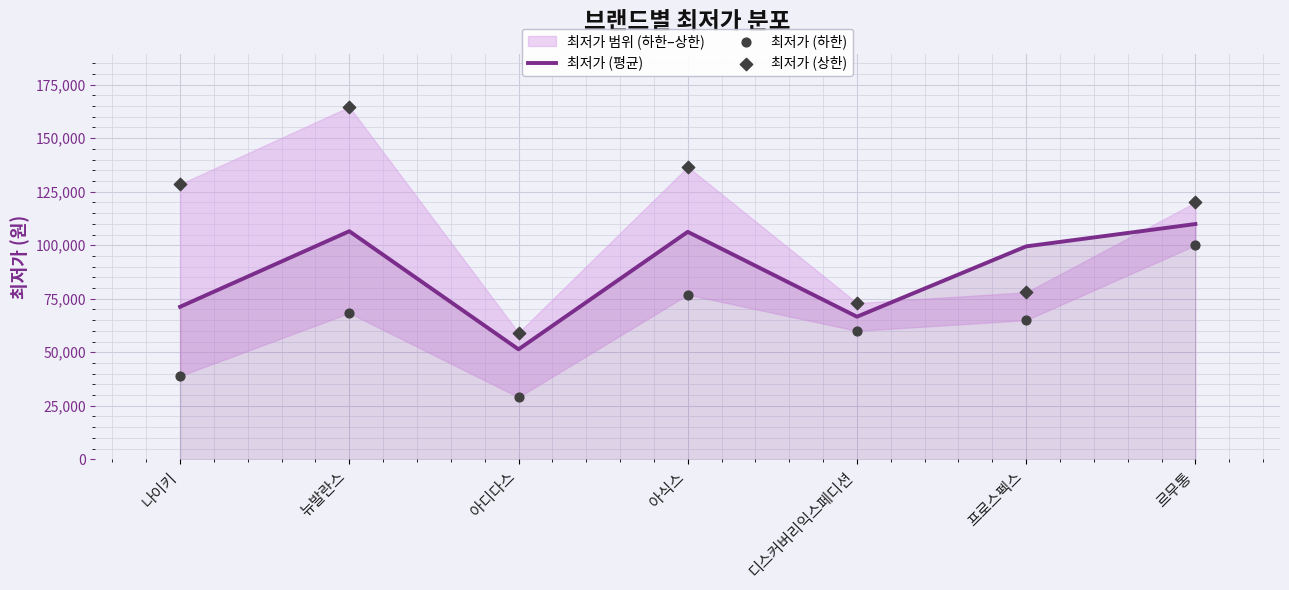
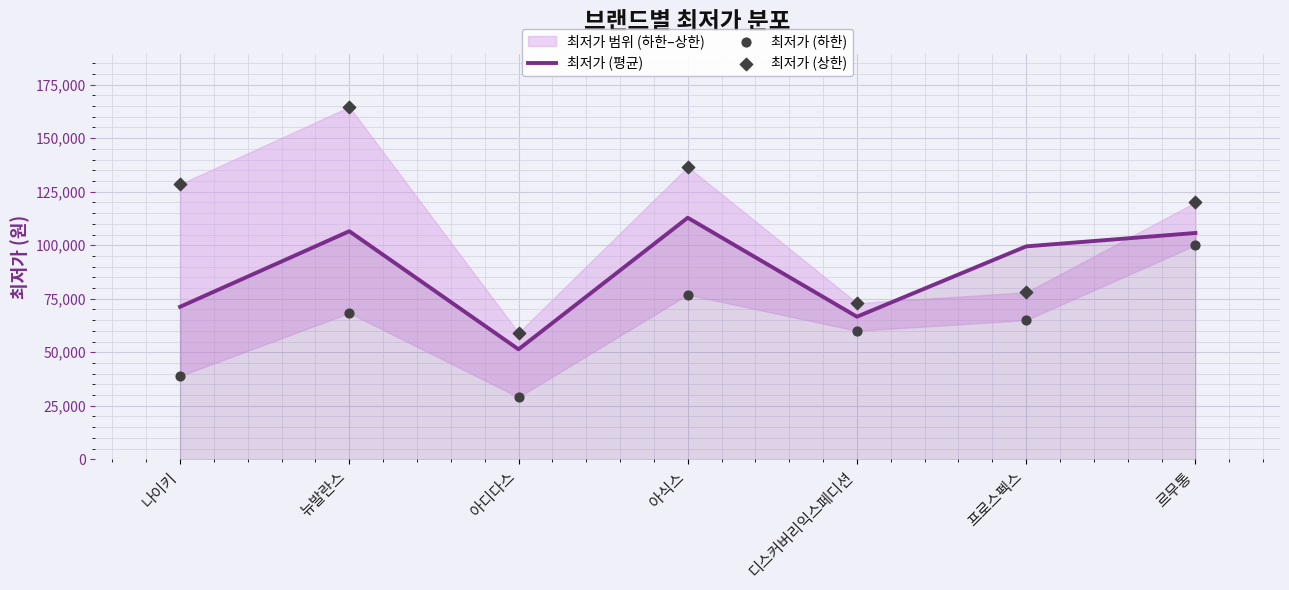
  {
    "최저가 (평균)": {
      "나이키": "71,000",
      "뉴발란스": "107,000",
      "아디다스": "51,000",
-     "아식스": "106,000",
+     "아식스": "113,000",
      "디스커버리익스페디션": "67,000",
      "프로스펙스": "99,000",
-     "르무통": "110,000"
+     "르무통": "106,000"
    }
  }
